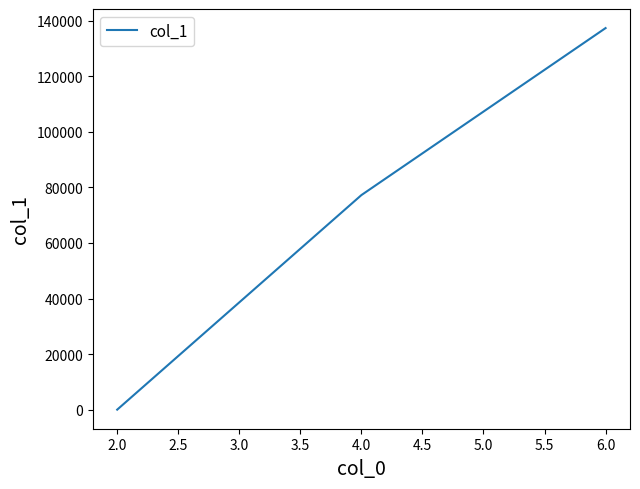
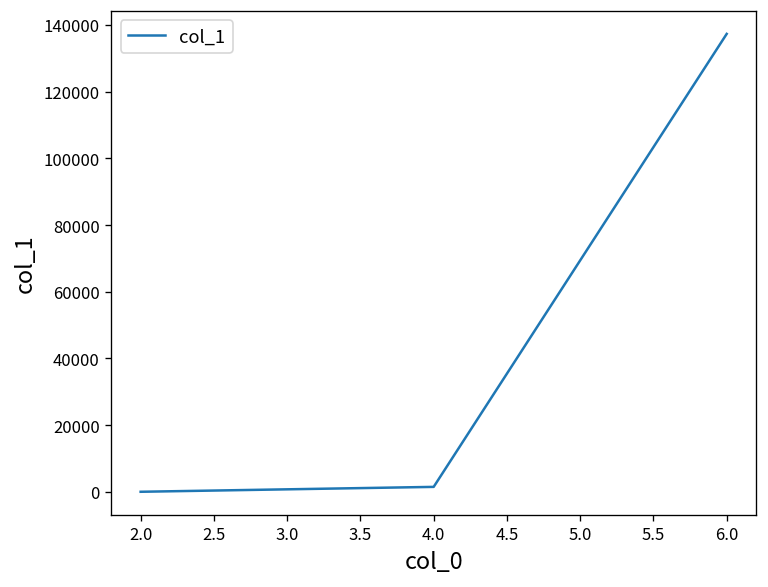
  {
    "2.0": 0,
-   "4.0": 77000,
+   "4.0": 1000,
    "6.0": 137000
  }
